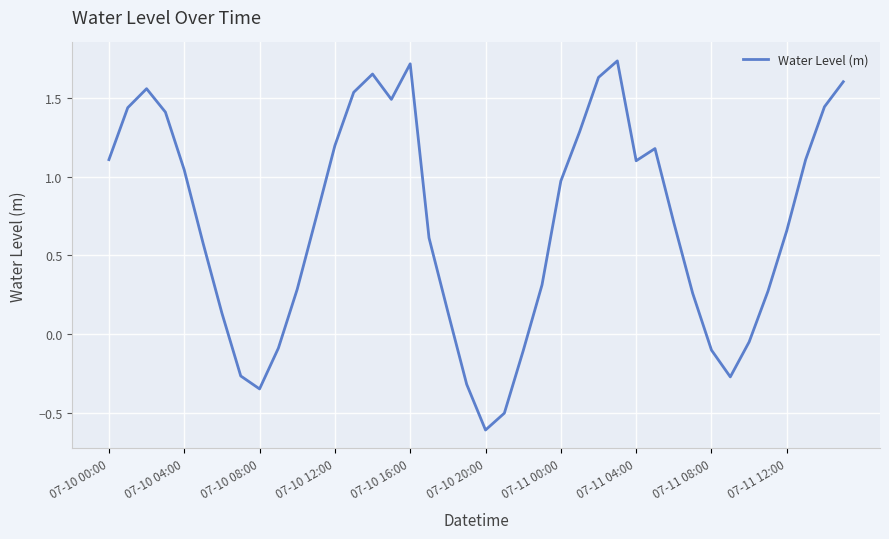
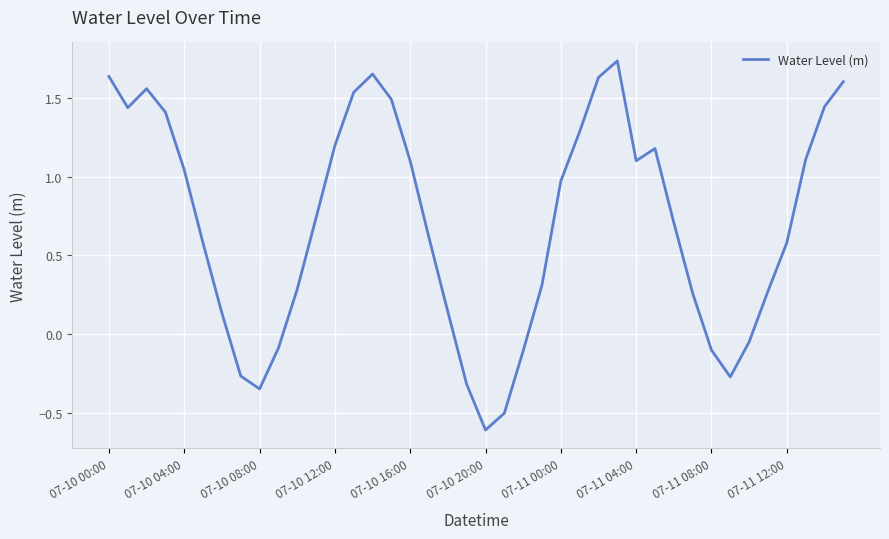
  {
-   "07-10 00:00": 1.11,
+   "07-10 00:00": 1.64,
    "07-10 04:00": 1.04,
    "07-10 08:00": -0.35,
    "07-10 12:00": 1.20,
-   "07-10 16:00": 1.72,
+   "07-10 16:00": 1.10,
    "07-10 20:00": -0.61,
    "07-11 00:00": 0.97,
    "07-11 04:00": 1.10,
    "07-11 08:00": -0.10,
-   "07-11 12:00": 0.66
+   "07-11 12:00": 0.58
  }
